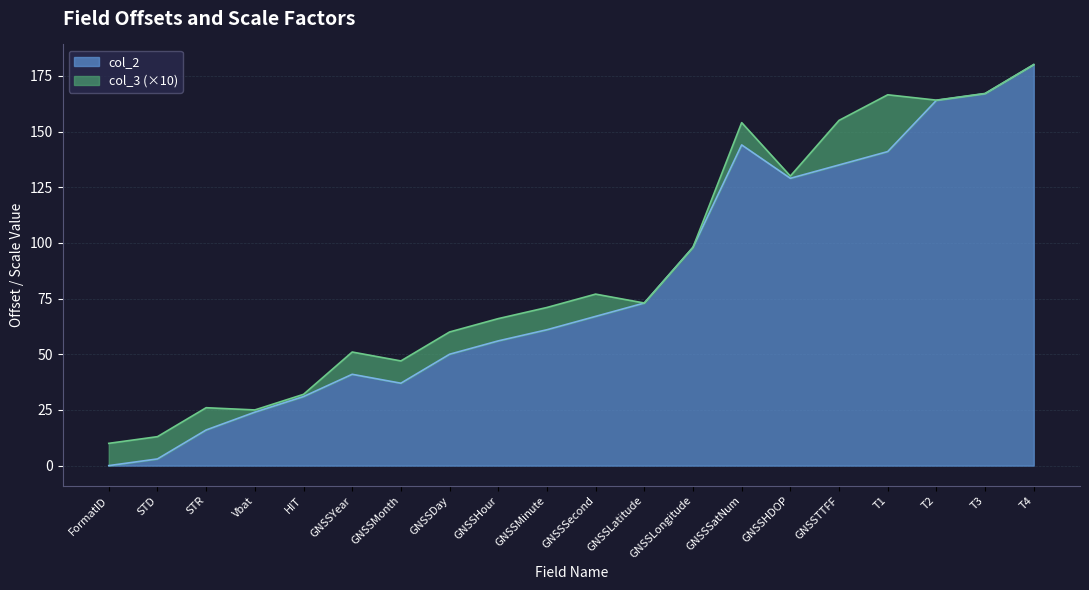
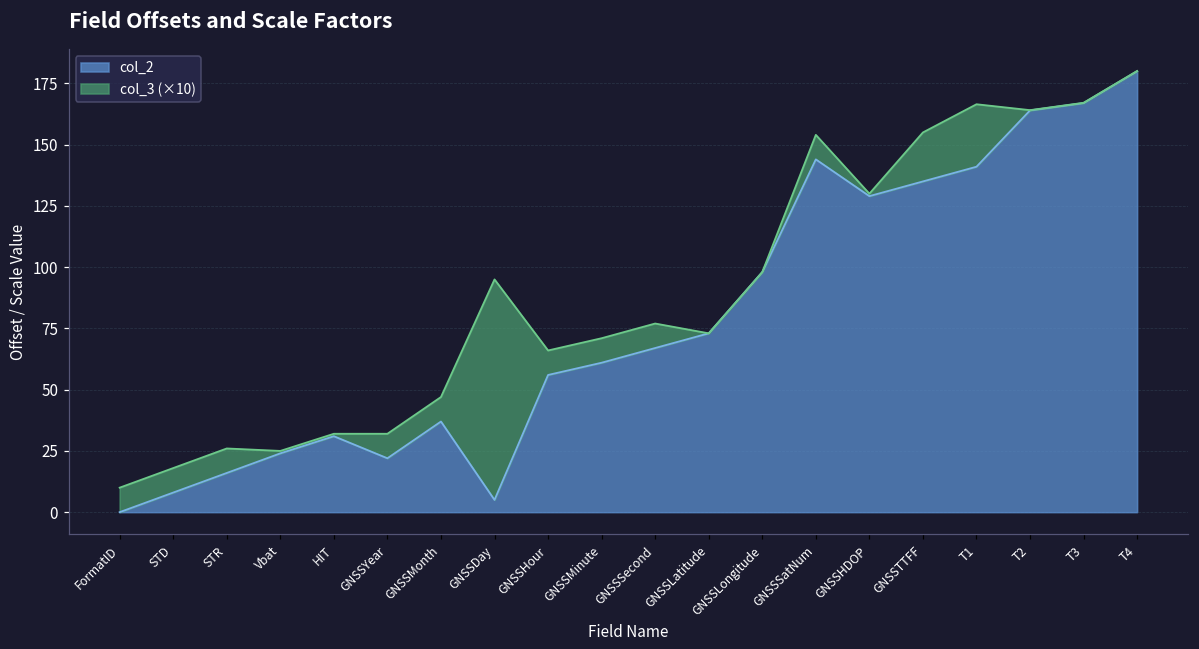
  {
    "col_2": {
      "FormatID": 0,
-     "STD": 3,
+     "STD": 8,
      "STR": 16,
-     "GNSSYear": 41,
+     "GNSSYear": 22,
      "GNSSMonth": 37,
-     "GNSSDay": 50,
+     "GNSSDay": 5,
      "GNSSHour": 56,
      "GNSSMinute": 61,
      "GNSSSecond": 67,
      "GNSSSatNum": 144,
      "GNSSTTFF": 135,
      "T1": 141
    },
    "col_3 (×10)": {
      "FormatID": 10,
      "STD": 10,
      "STR": 10,
      "GNSSYear": 10,
      "GNSSMonth": 10,
-     "GNSSDay": 10,
+     "GNSSDay": 90,
      "GNSSHour": 10,
      "GNSSMinute": 10,
      "GNSSSecond": 10,
      "GNSSSatNum": 10,
      "GNSSTTFF": 20,
      "T1": 26
    }
  }
